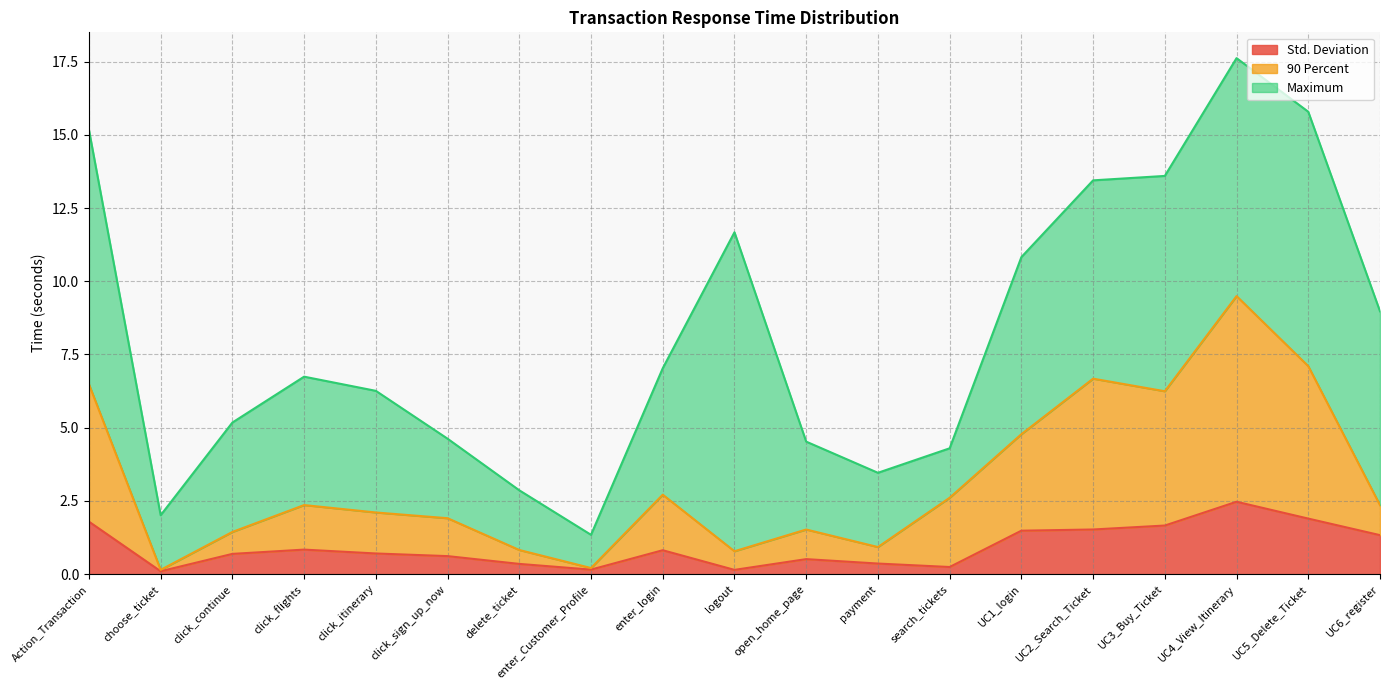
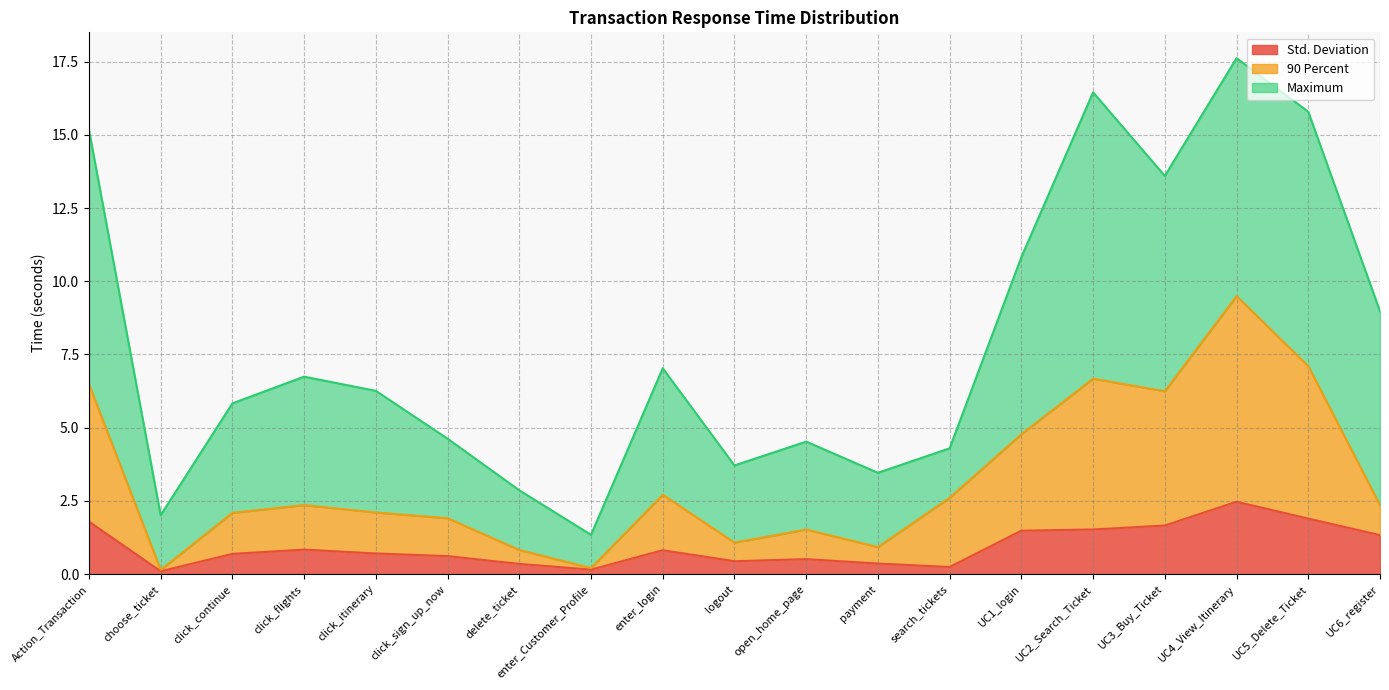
  {
    "Std. Deviation": {
      "Action_Transaction": 1.8,
      "click_continue": 0.7,
      "click_flights": 0.8,
      "click_itinerary": 0.7,
      "click_sign_up_now": 0.6,
      "delete_ticket": 0.4,
      "enter_login": 0.8,
-     "logout": 0.1,
+     "logout": 0.4,
      "open_home_page": 0.5,
      "payment": 0.4,
      "search_tickets": 0.2,
      "UC1_login": 1.5,
      "UC2_Search_Ticket": 1.5,
      "UC3_Buy_Ticket": 1.7,
      "UC4_View_Itinerary": 2.5,
      "UC5_Delete_Ticket": 1.9,
      "UC6_register": 1.3
    },
    "90 Percent": {
      "Action_Transaction": 4.7,
-     "click_continue": 0.7,
+     "click_continue": 1.4,
      "click_flights": 1.5,
      "click_itinerary": 1.4,
      "click_sign_up_now": 1.3,
      "delete_ticket": 0.5,
      "enter_login": 1.9,
      "logout": 0.6,
      "open_home_page": 1.0,
      "payment": 0.6,
      "search_tickets": 2.4,
      "UC1_login": 3.3,
      "UC2_Search_Ticket": 5.2,
      "UC3_Buy_Ticket": 4.6,
      "UC4_View_Itinerary": 7.0,
      "UC5_Delete_Ticket": 5.2,
      "UC6_register": 1.0
    },
    "Maximum": {
      "Action_Transaction": 8.7,
      "choose_ticket": 1.9,
      "click_continue": 3.7,
      "click_flights": 4.4,
      "click_itinerary": 4.2,
      "click_sign_up_now": 2.7,
      "delete_ticket": 2.0,
      "enter_Customer_Profile": 1.1,
      "enter_login": 4.3,
-     "logout": 10.9,
+     "logout": 2.6,
      "open_home_page": 3.0,
      "payment": 2.5,
      "search_tickets": 1.7,
      "UC1_login": 6.0,
-     "UC2_Search_Ticket": 6.8,
+     "UC2_Search_Ticket": 9.8,
      "UC3_Buy_Ticket": 7.4,
      "UC4_View_Itinerary": 8.1,
      "UC5_Delete_Ticket": 8.7,
      "UC6_register": 6.6
    }
  }
